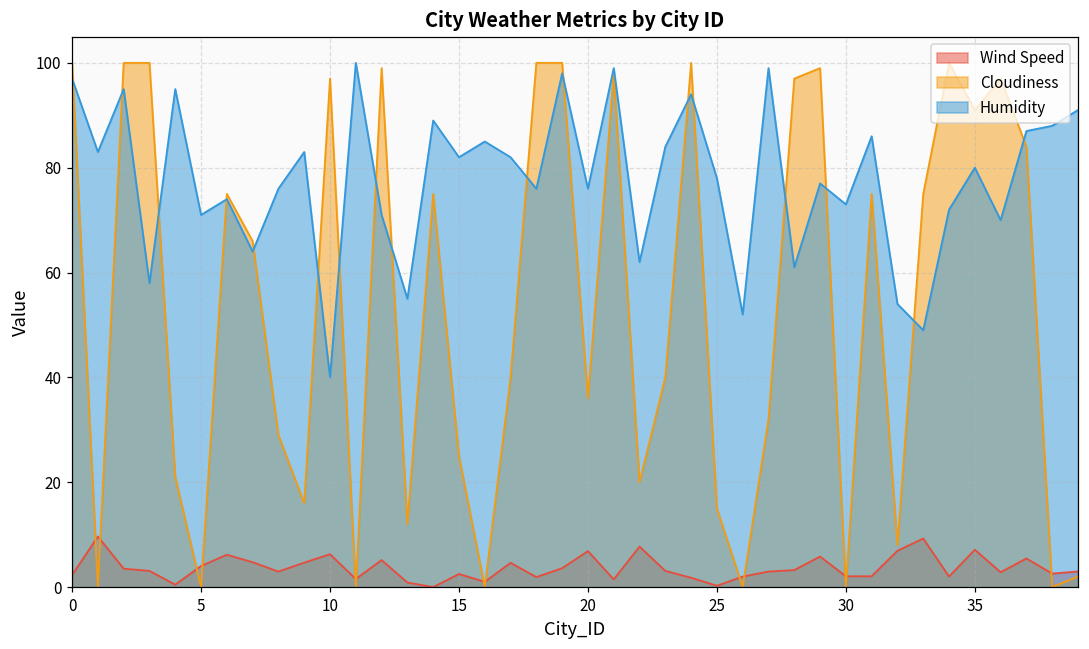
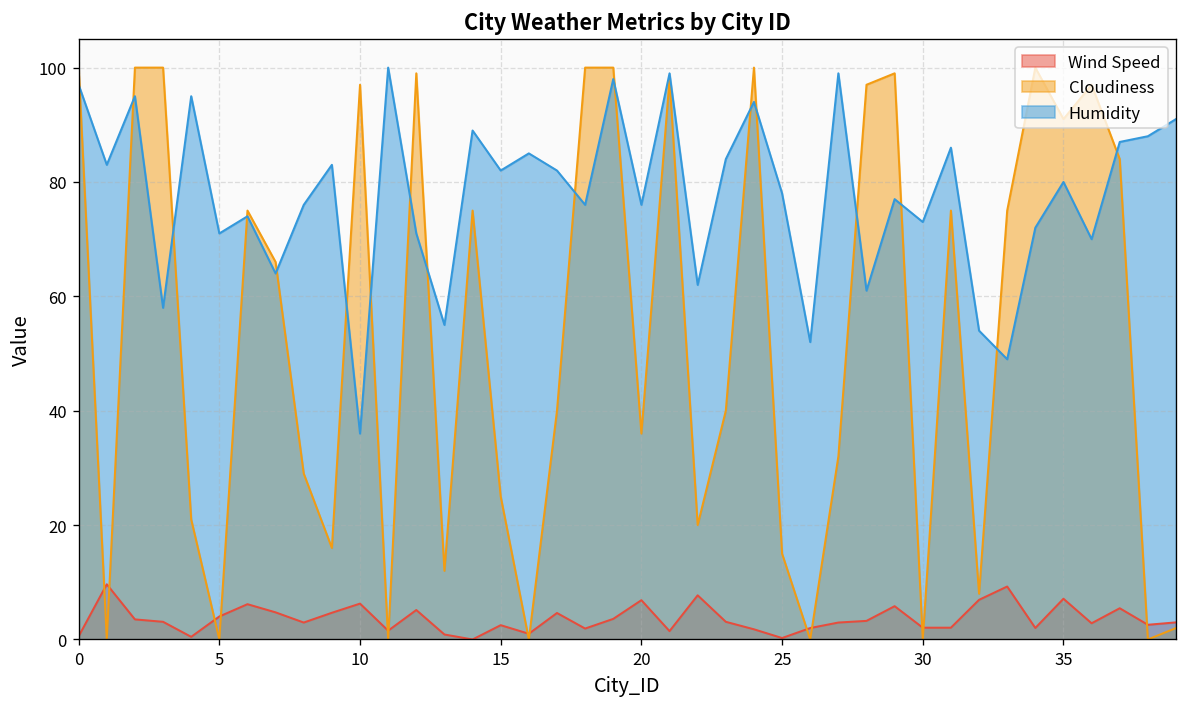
  {
    "Wind Speed": {
-     "0": 2,
+     "0": 1,
      "5": 4,
      "10": 6,
      "15": 3,
      "20": 7,
      "25": 0,
      "30": 2,
      "35": 7
    },
    "Cloudiness": {
      "0": 100,
      "5": 0,
      "10": 97,
      "15": 25,
      "20": 36,
      "25": 15,
      "30": 0
    },
    "Humidity": {
      "0": 97,
      "5": 71,
-     "10": 40,
+     "10": 36,
      "15": 82,
      "20": 76,
      "25": 78,
      "30": 73,
      "35": 80
    }
  }
